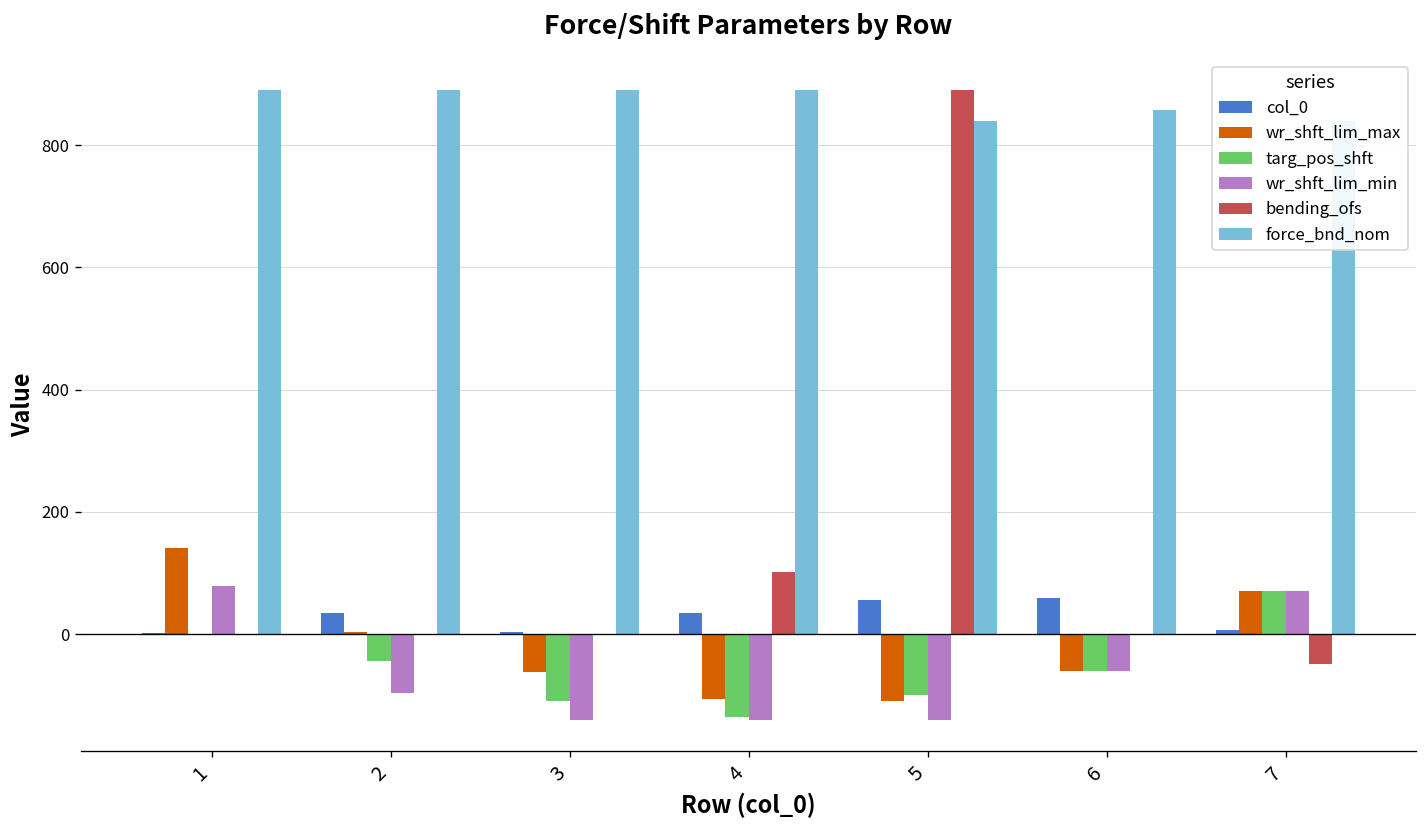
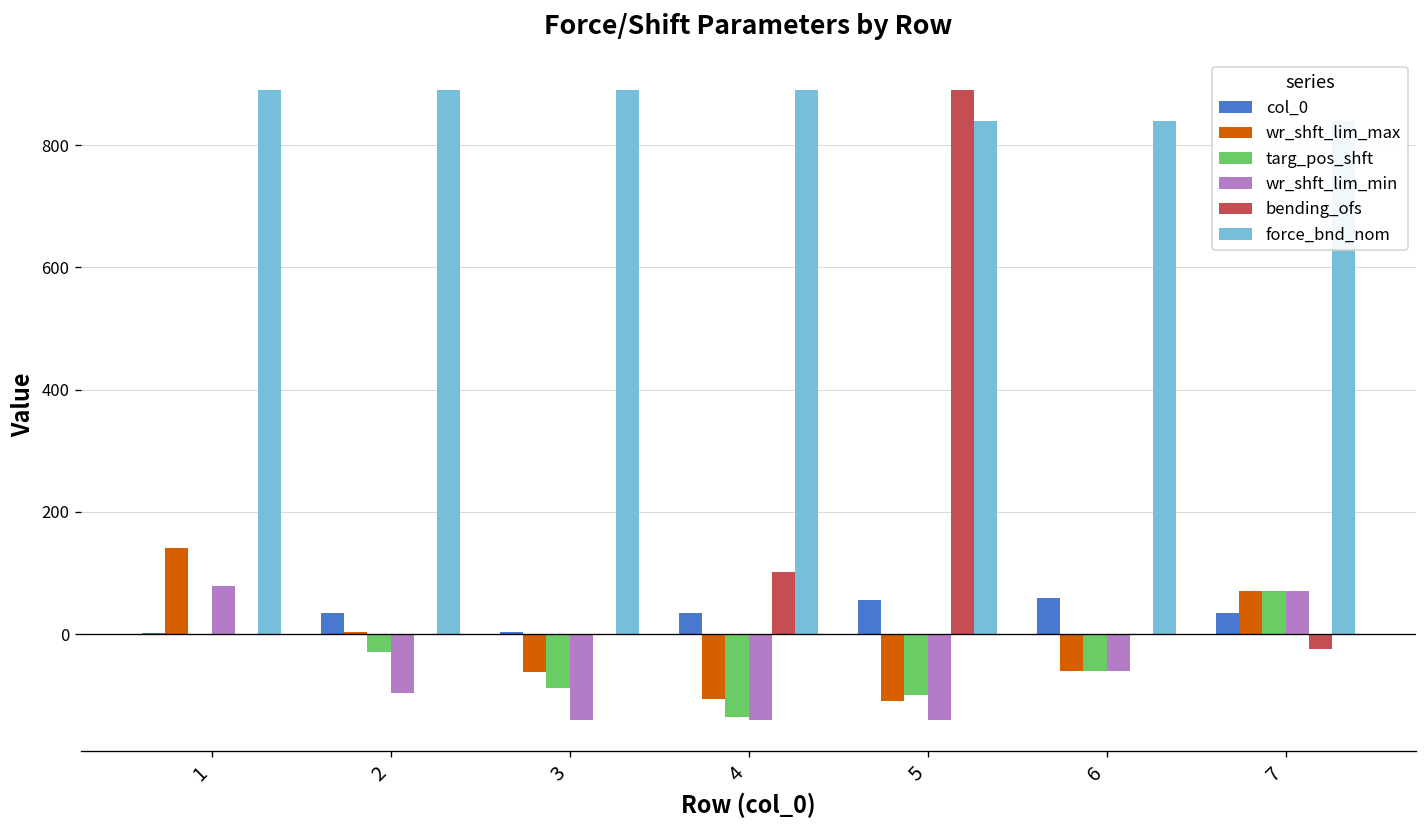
  {
    "col_0": {
      "2": 40,
      "4": 40,
      "5": 60,
      "6": 60,
-     "7": 10
+     "7": 30
    },
    "wr_shft_lim_max": {
      "1": 140,
      "3": -60,
      "4": -110,
      "5": -110,
      "6": -60,
      "7": 70
    },
    "targ_pos_shft": {
      "1": 0,
-     "2": -40,
-     "3": -110,
+     "2": -30,
+     "3": -90,
      "4": -140,
      "5": -100,
      "6": -60,
      "7": 70
    },
    "wr_shft_lim_min": {
      "1": 80,
      "2": -100,
      "3": -140,
      "4": -140,
      "5": -140,
      "6": -60,
      "7": 70
    },
    "bending_ofs": {
      "1": 0,
      "2": 0,
      "3": 0,
      "4": 100,
      "5": 890,
      "6": 0,
-     "7": -50
+     "7": -30
    },
    "force_bnd_nom": {
      "1": 890,
      "2": 890,
      "3": 890,
      "4": 890,
      "5": 840,
-     "6": 860
+     "6": 840
    }
  }
